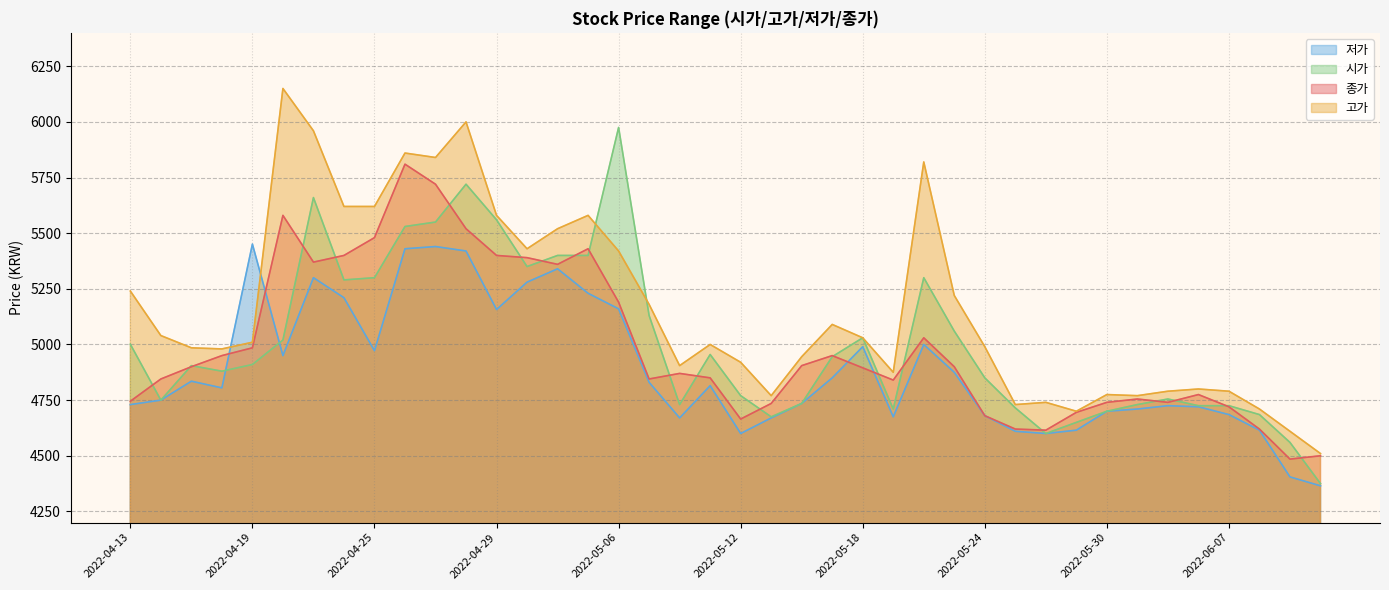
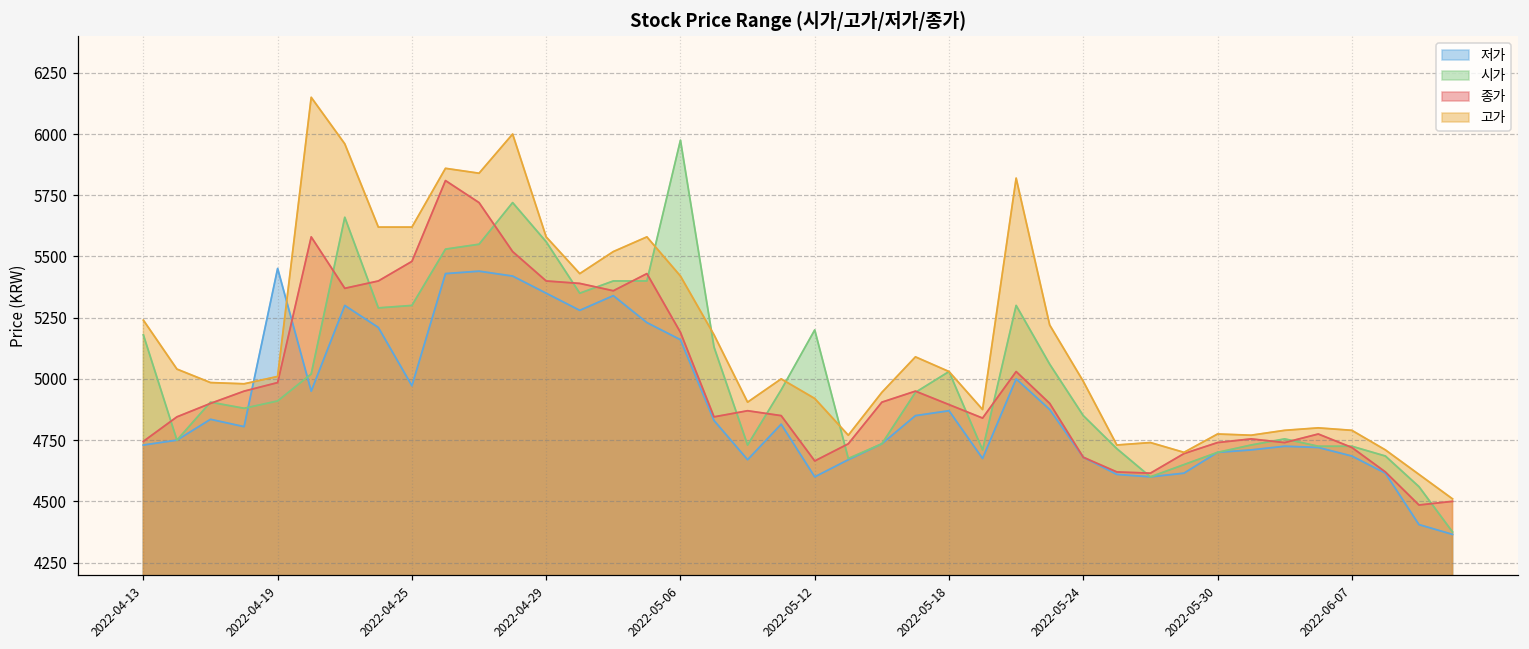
  {
    "저가": {
      "2022-04-13": 4730,
      "2022-04-19": 5450,
      "2022-04-25": 4970,
-     "2022-04-29": 5160,
+     "2022-04-29": 5350,
      "2022-05-06": 5160,
      "2022-05-12": 4600,
-     "2022-05-18": 4990,
+     "2022-05-18": 4870,
      "2022-06-07": 4690
    },
    "시가": {
-     "2022-04-13": 5000,
+     "2022-04-13": 5180,
      "2022-04-19": 4910,
      "2022-04-25": 5300,
      "2022-04-29": 5560,
      "2022-05-06": 5980,
-     "2022-05-12": 4770,
+     "2022-05-12": 5200,
      "2022-05-24": 4850
    }
  }
